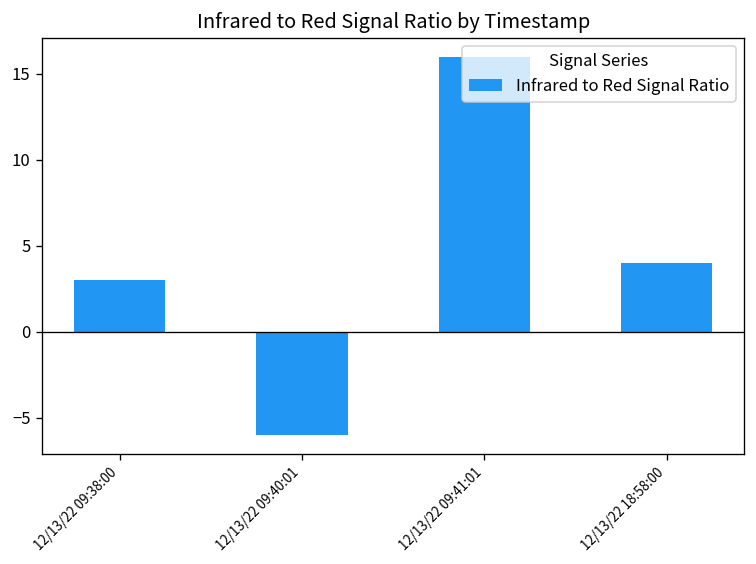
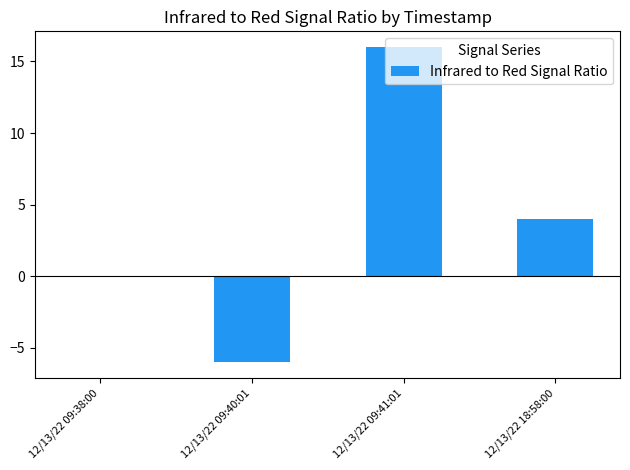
  {
-   "12/13/22 09:38:00": 3,
+   "12/13/22 09:38:00": 0,
    "12/13/22 09:40:01": -6,
    "12/13/22 18:58:00": 4
  }
